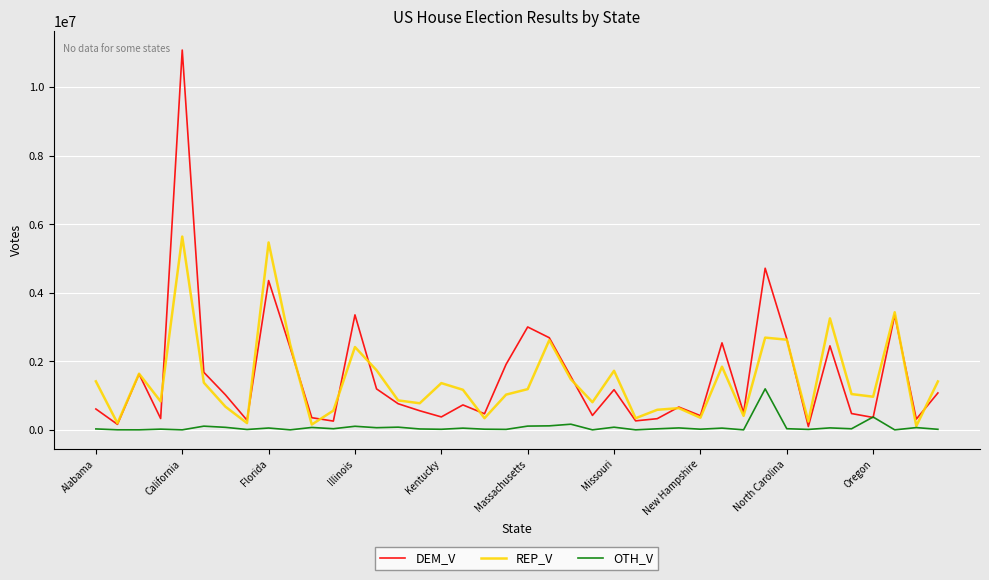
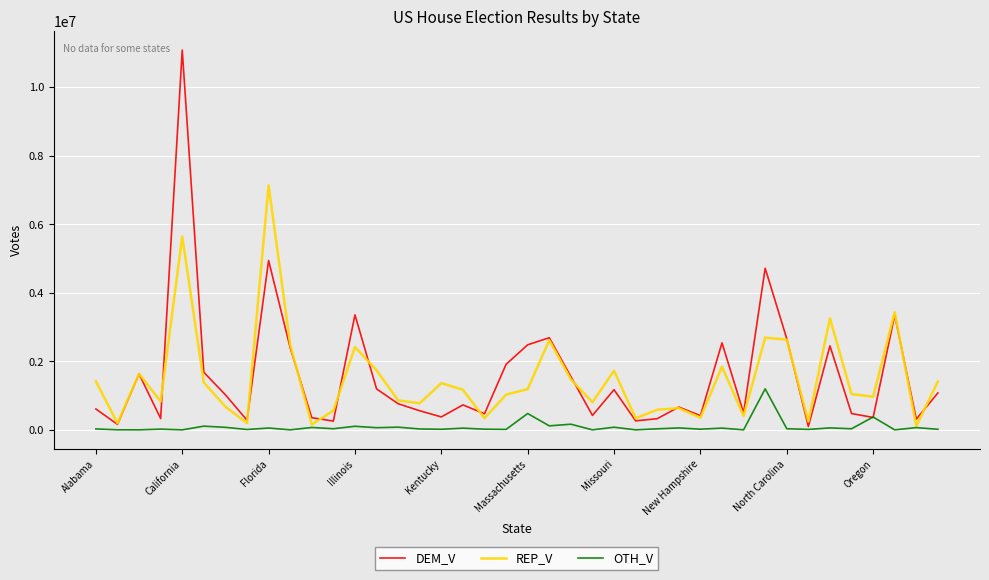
  {
    "DEM_V": {
      "Alabama": 600000,
      "California": 11100000,
-     "Florida": 4400000,
+     "Florida": 4900000,
      "Illinois": 3400000,
      "Kentucky": 400000,
-     "Massachusetts": 3000000,
+     "Massachusetts": 2500000,
      "Missouri": 1200000
    },
    "REP_V": {
      "Alabama": 1400000,
      "California": 5600000,
-     "Florida": 5500000,
+     "Florida": 7100000,
      "Illinois": 2400000,
      "Kentucky": 1400000,
      "Massachusetts": 1200000,
      "Missouri": 1700000,
      "Oregon": 1000000
    },
    "OTH_V": {
      "Alabama": 0,
      "California": 0,
      "Florida": 100000,
      "Illinois": 100000,
      "Kentucky": 0,
-     "Massachusetts": 100000,
+     "Massachusetts": 500000,
      "Missouri": 100000,
      "New Hampshire": 0,
      "North Carolina": 0
    }
  }
